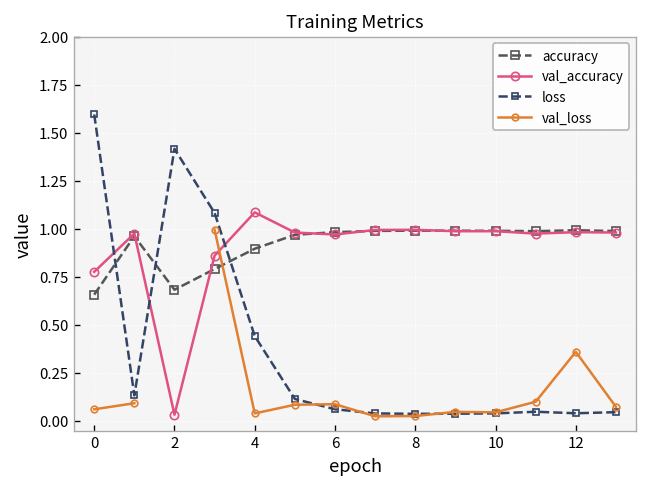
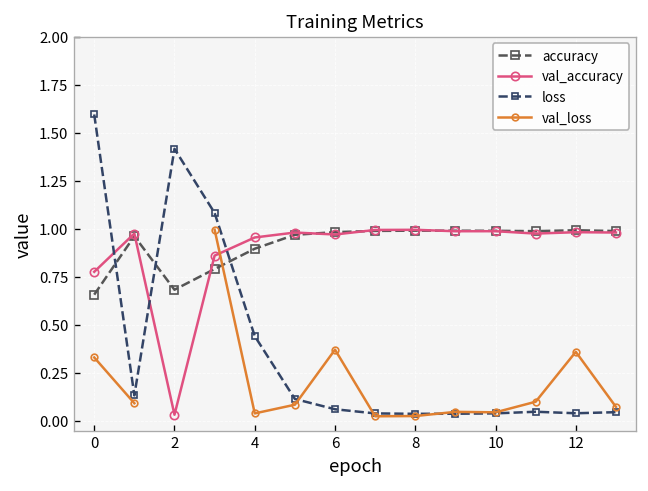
  {
    "val_accuracy": {
      "0": 0.78,
      "2": 0.03,
-     "4": 1.09
+     "4": 0.95
    },
    "val_loss": {
-     "0": 0.06,
+     "0": 0.33,
      "4": 0.04,
-     "6": 0.09,
+     "6": 0.37,
      "12": 0.36
    }
  }
